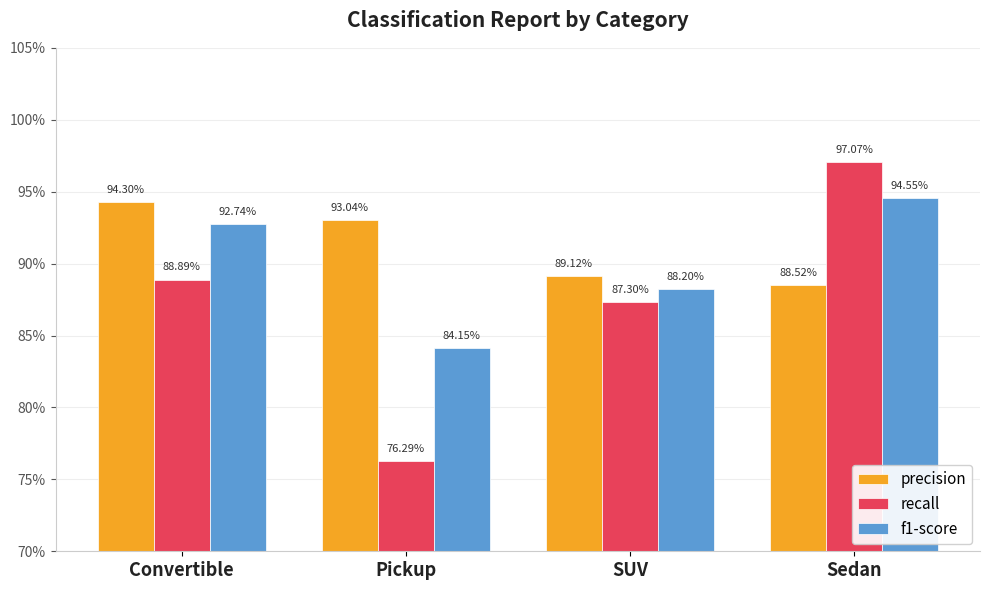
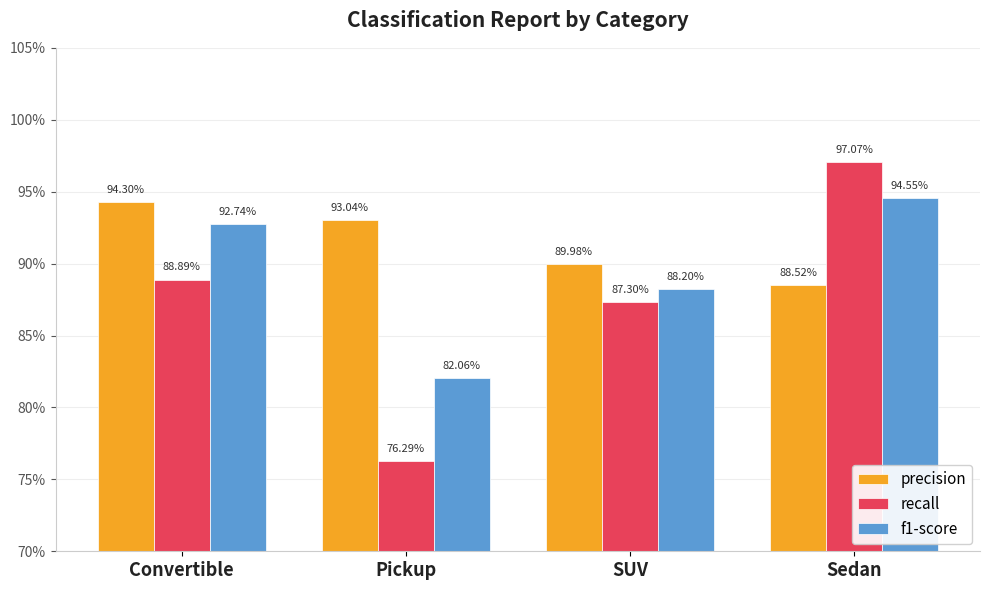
  {
    "precision": {
      "Convertible": "94.30%",
      "Pickup": "93.04%",
-     "SUV": "89.12%",
+     "SUV": "89.98%",
      "Sedan": "88.52%"
    },
    "recall": {
      "Convertible": "88.89%",
      "Pickup": "76.29%",
      "SUV": "87.30%",
      "Sedan": "97.07%"
    },
    "f1-score": {
      "Convertible": "92.74%",
-     "Pickup": "84.15%",
+     "Pickup": "82.06%",
      "SUV": "88.20%",
      "Sedan": "94.55%"
    }
  }
